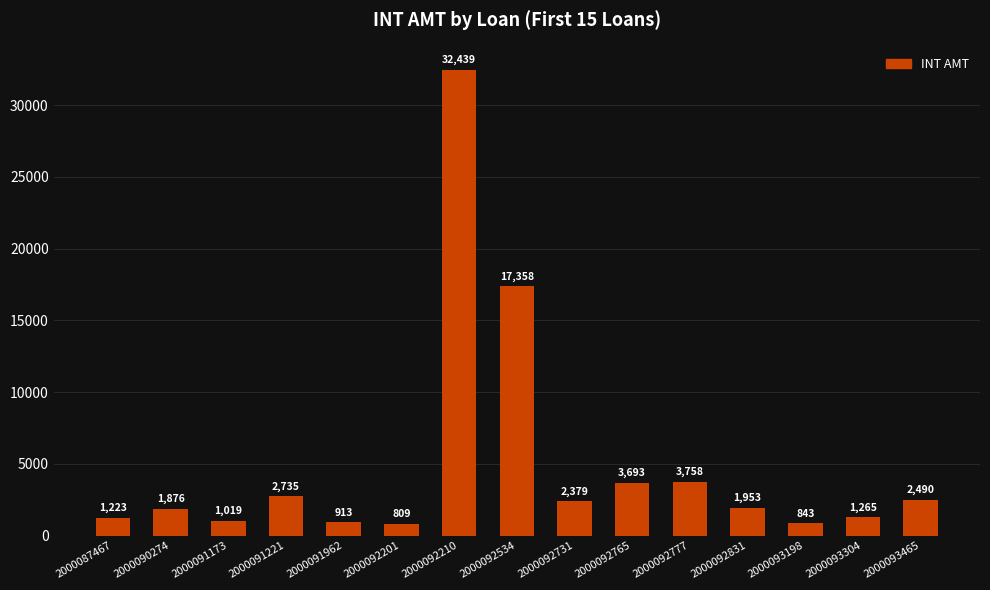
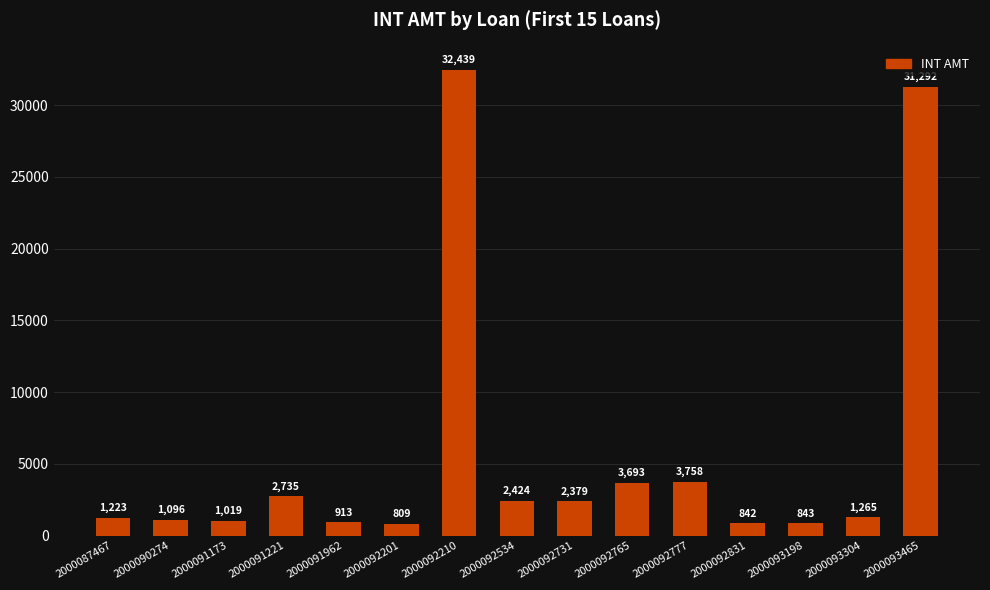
  {
    "2000087467": "1,223",
-   "2000090274": "1,876",
+   "2000090274": "1,096",
    "2000091173": "1,019",
    "2000091221": "2,735",
    "2000091962": "913",
    "2000092201": "809",
    "2000092210": "32,439",
-   "2000092534": "17,358",
+   "2000092534": "2,424",
    "2000092731": "2,379",
    "2000092765": "3,693",
    "2000092777": "3,758",
-   "2000092831": "1,953",
+   "2000092831": "842",
    "2000093198": "843",
    "2000093304": "1,265",
-   "2000093465": "2500"
+   "2000093465": "31300"
  }
